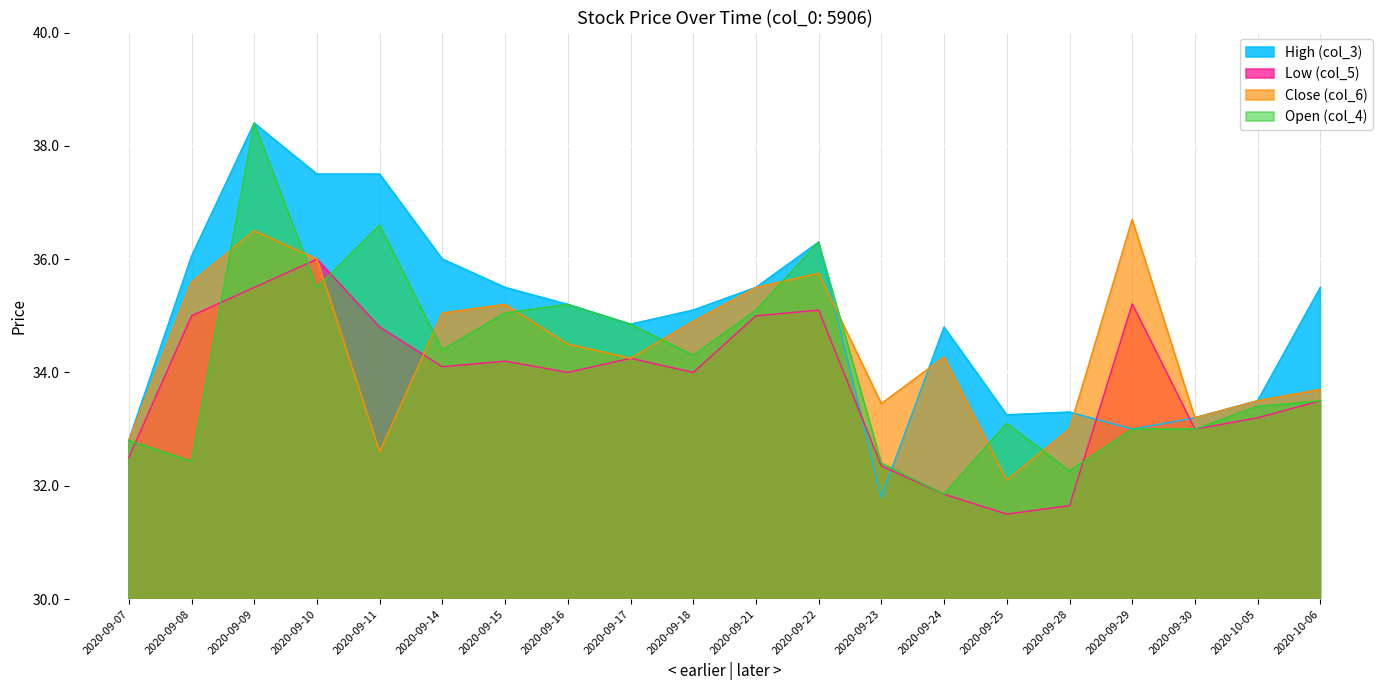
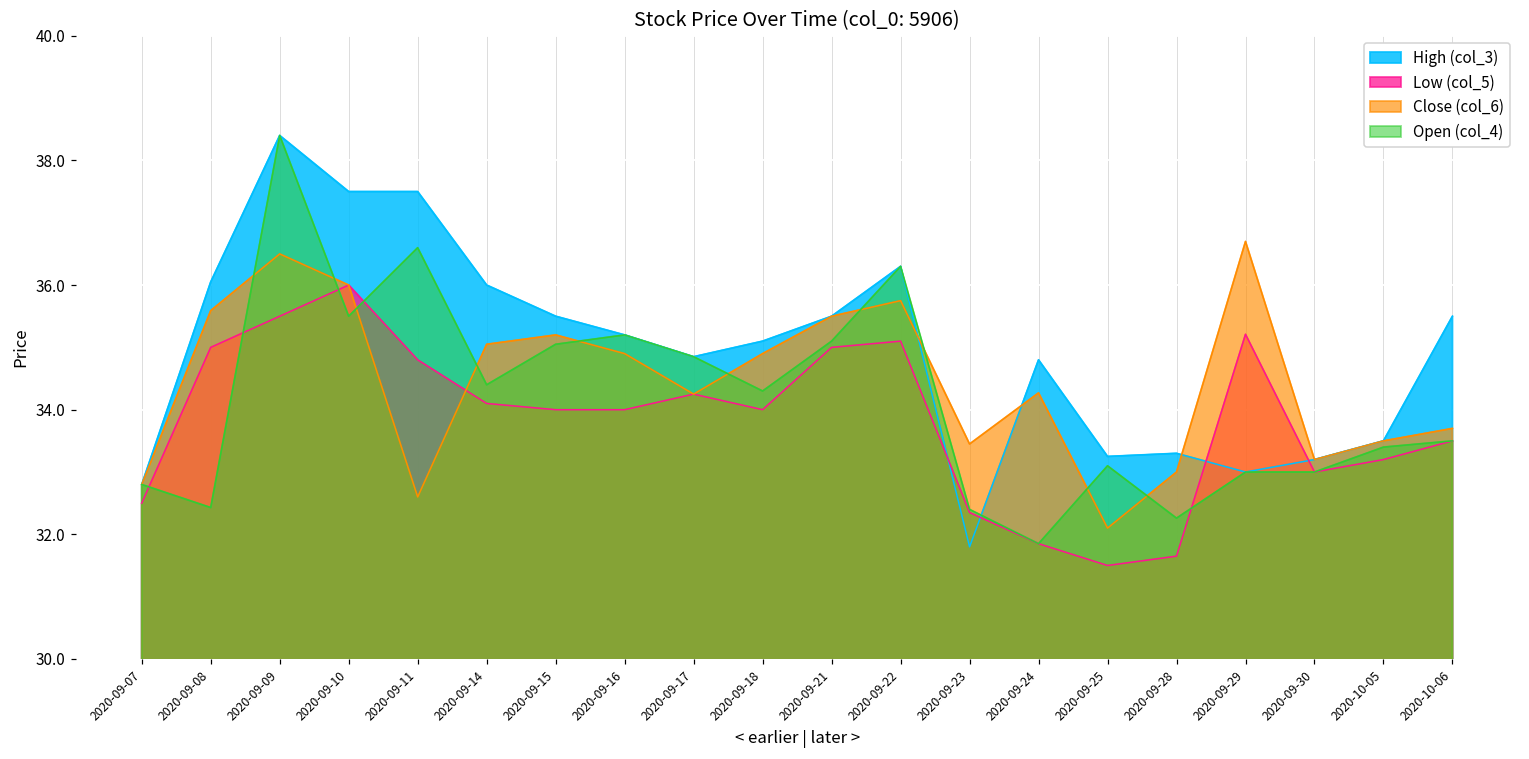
  {
    "High (col_3)": {
      "2020-09-08": 36.1,
      "2020-09-10": 37.5,
      "2020-09-11": 37.5,
      "2020-09-14": 36.0,
      "2020-09-15": 35.5,
      "2020-09-18": 35.1,
      "2020-09-23": 31.8,
      "2020-09-24": 34.8,
      "2020-09-25": 33.3,
      "2020-09-28": 33.3,
      "2020-10-06": 35.5
    },
    "Low (col_5)": {
      "2020-09-07": 32.5,
      "2020-09-08": 35.0,
      "2020-09-09": 35.5,
      "2020-09-11": 34.8,
      "2020-09-14": 34.1,
-     "2020-09-15": 34.2,
+     "2020-09-15": 34.0,
      "2020-09-16": 34.0,
      "2020-09-18": 34.0,
      "2020-09-21": 35.0,
      "2020-09-22": 35.1,
      "2020-09-23": 32.4,
      "2020-09-25": 31.5,
      "2020-09-28": 31.7,
      "2020-09-29": 35.2,
      "2020-10-05": 33.2
    },
    "Close (col_6)": {
      "2020-09-08": 35.6,
      "2020-09-09": 36.5,
      "2020-09-11": 32.6,
      "2020-09-14": 35.1,
      "2020-09-15": 35.2,
-     "2020-09-16": 34.5,
+     "2020-09-16": 34.9,
      "2020-09-18": 34.9,
      "2020-09-22": 35.8,
      "2020-09-23": 33.5,
      "2020-09-24": 34.3,
      "2020-09-25": 32.1,
      "2020-09-28": 33.0,
      "2020-09-29": 36.7,
      "2020-10-06": 33.7
    },
    "Open (col_4)": {
      "2020-09-08": 32.4,
      "2020-09-10": 35.5,
      "2020-09-11": 36.6,
      "2020-09-14": 34.4,
      "2020-09-15": 35.1,
      "2020-09-18": 34.3,
      "2020-09-21": 35.1,
      "2020-09-23": 32.4,
      "2020-09-25": 33.1,
      "2020-09-28": 32.3,
      "2020-10-05": 33.4
    }
  }
